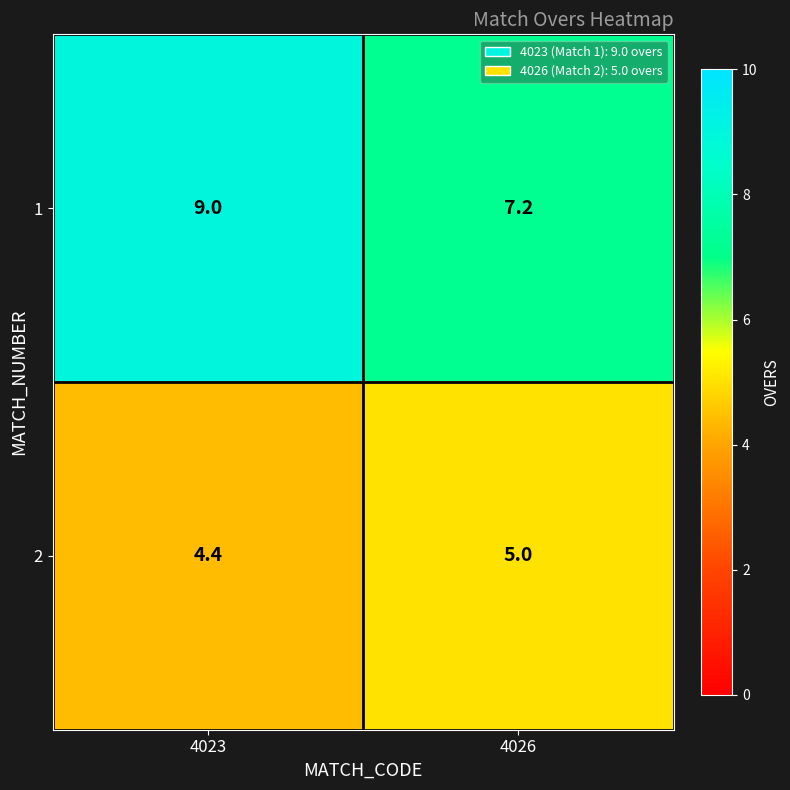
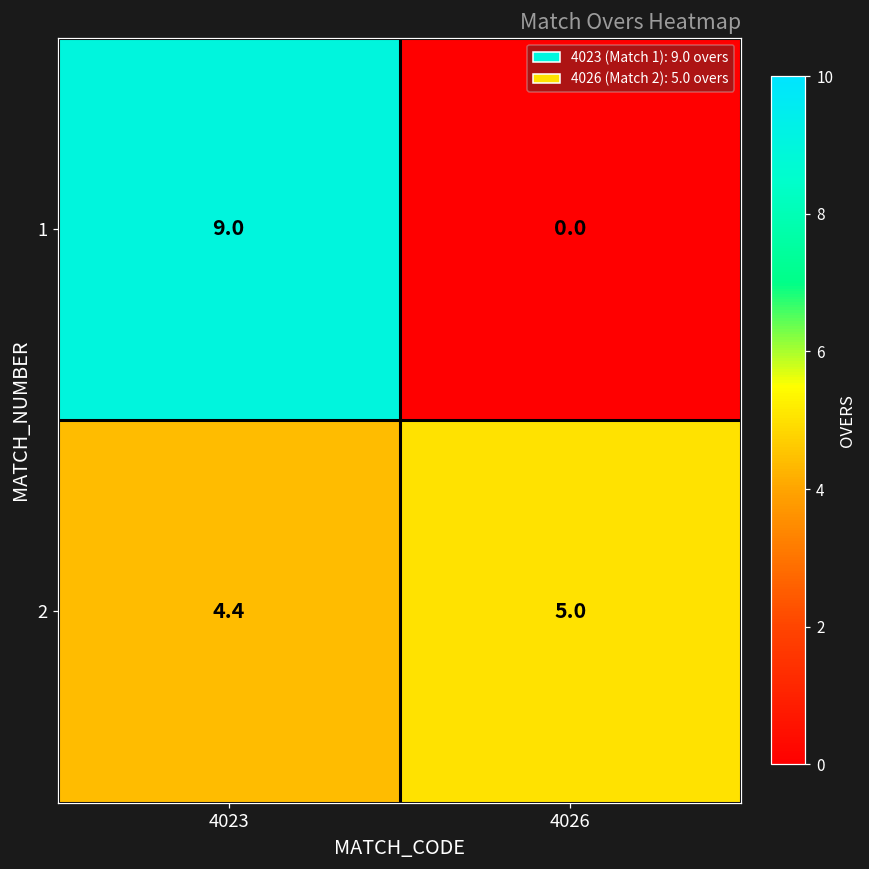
  {
    "1": {
      "4023": 9.0,
-     "4026": 7.2
+     "4026": 0.0
    },
    "2": {
      "4023": 4.4,
      "4026": 5.0
    }
  }
